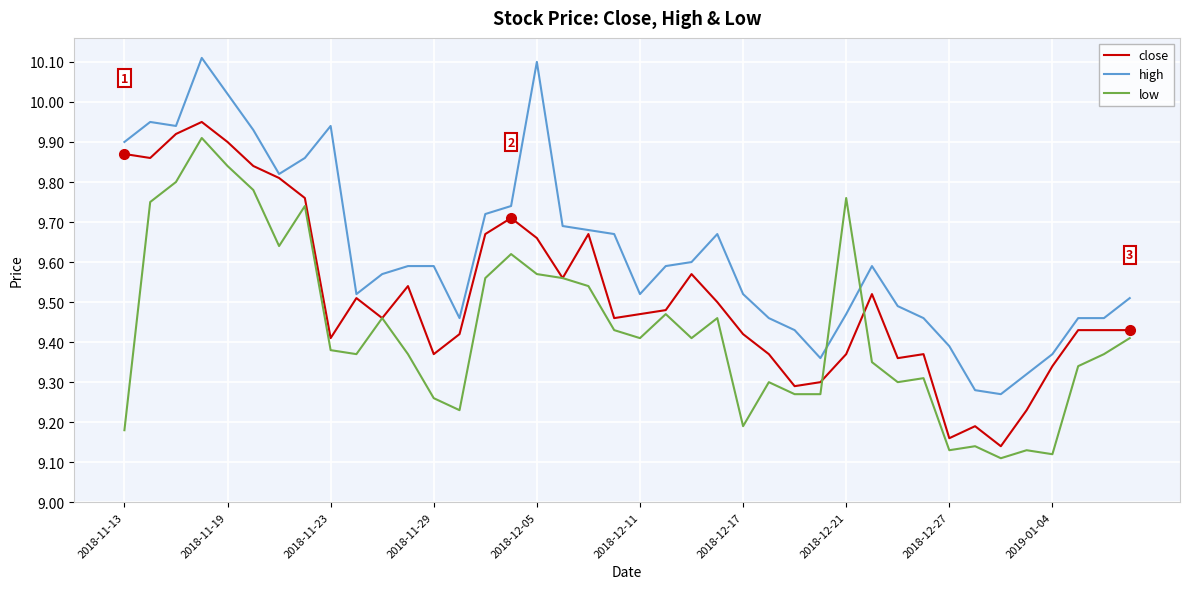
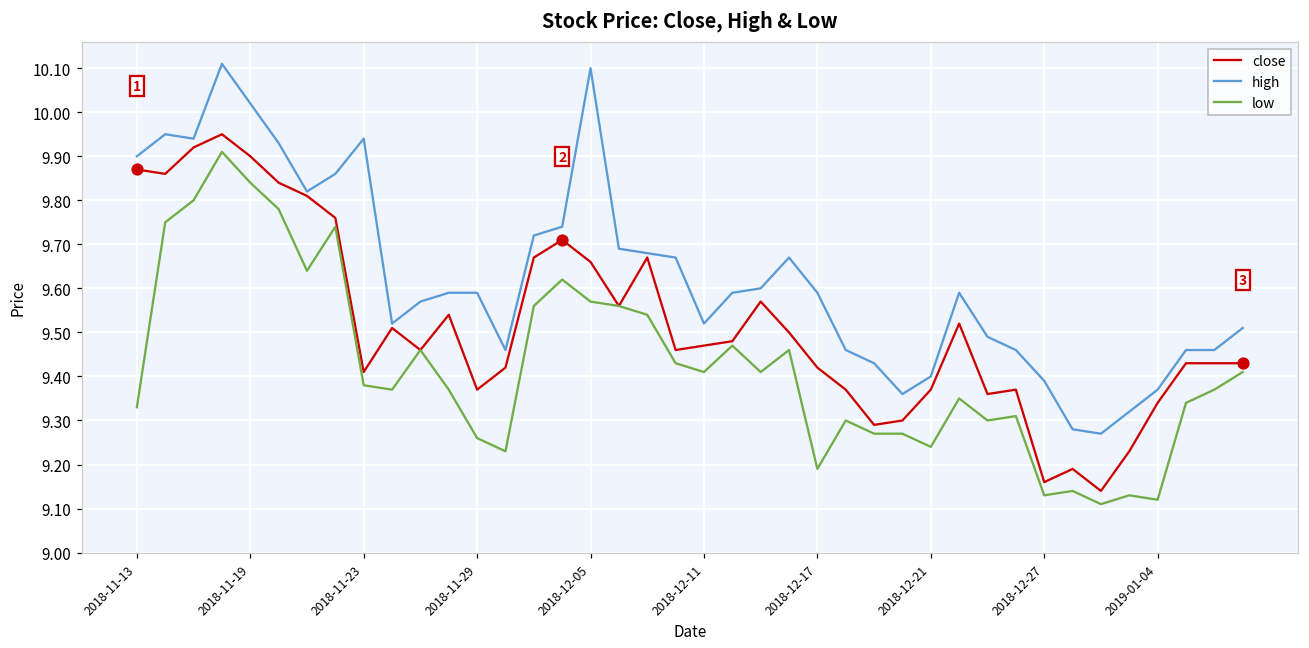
  {
    "high": {
      "2018-11-13": 9.90,
      "2018-11-19": 10.02,
      "2018-11-23": 9.94,
      "2018-11-29": 9.59,
      "2018-12-05": 10.10,
      "2018-12-11": 9.52,
-     "2018-12-17": 9.52,
-     "2018-12-21": 9.47,
+     "2018-12-17": 9.59,
+     "2018-12-21": 9.40,
      "2018-12-27": 9.39,
      "2019-01-04": 9.37
    },
    "low": {
-     "2018-11-13": 9.18,
+     "2018-11-13": 9.33,
      "2018-11-19": 9.84,
      "2018-11-23": 9.38,
      "2018-11-29": 9.26,
      "2018-12-05": 9.57,
      "2018-12-11": 9.41,
      "2018-12-17": 9.19,
-     "2018-12-21": 9.76,
+     "2018-12-21": 9.24,
      "2018-12-27": 9.13,
      "2019-01-04": 9.12
    }
  }
